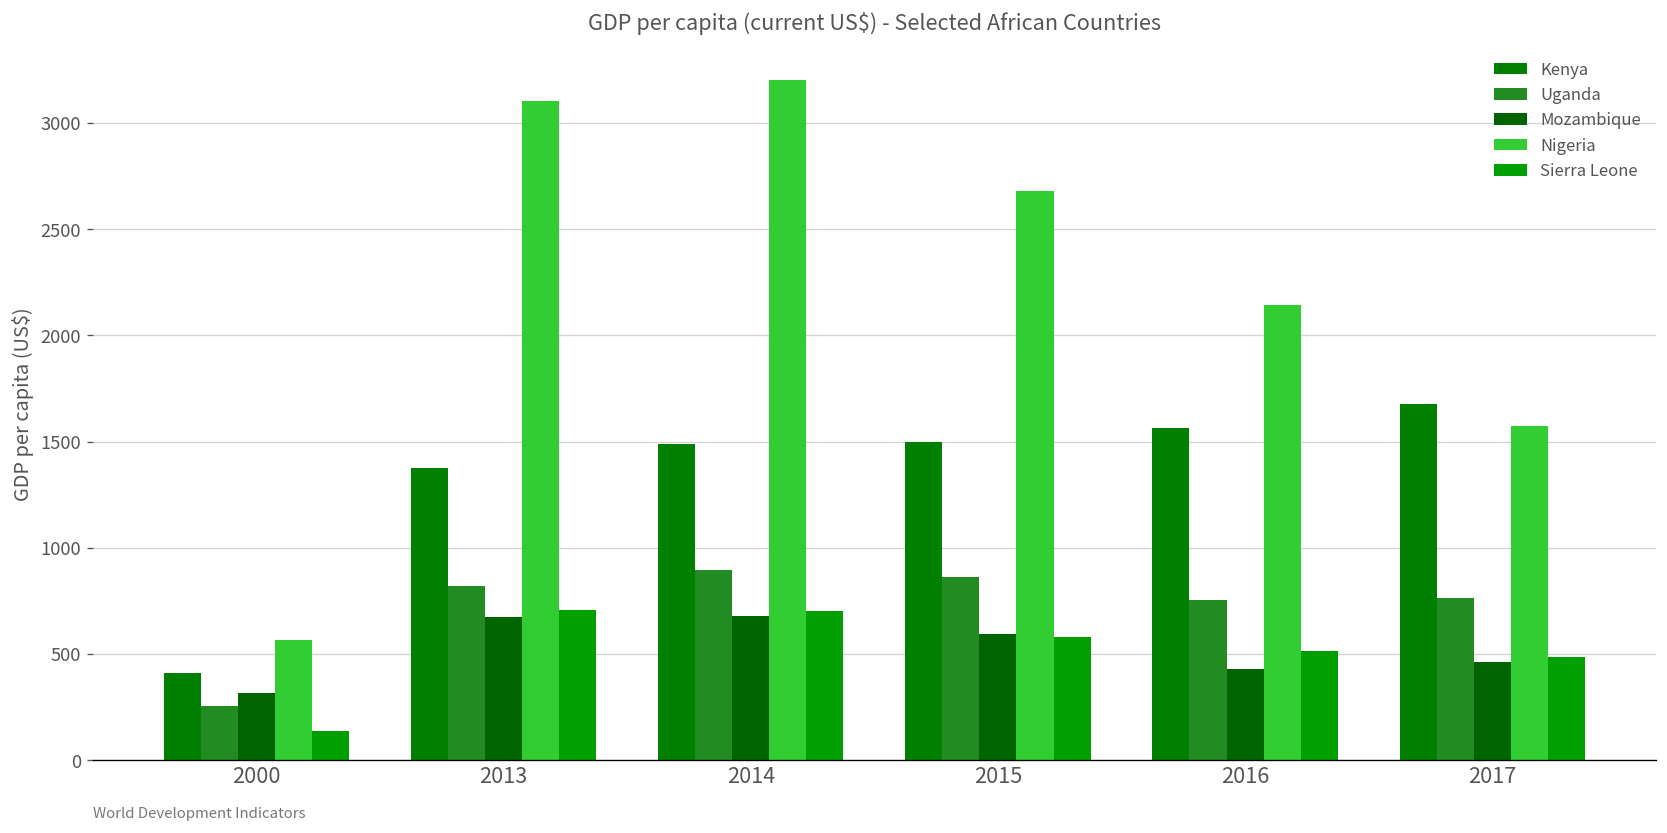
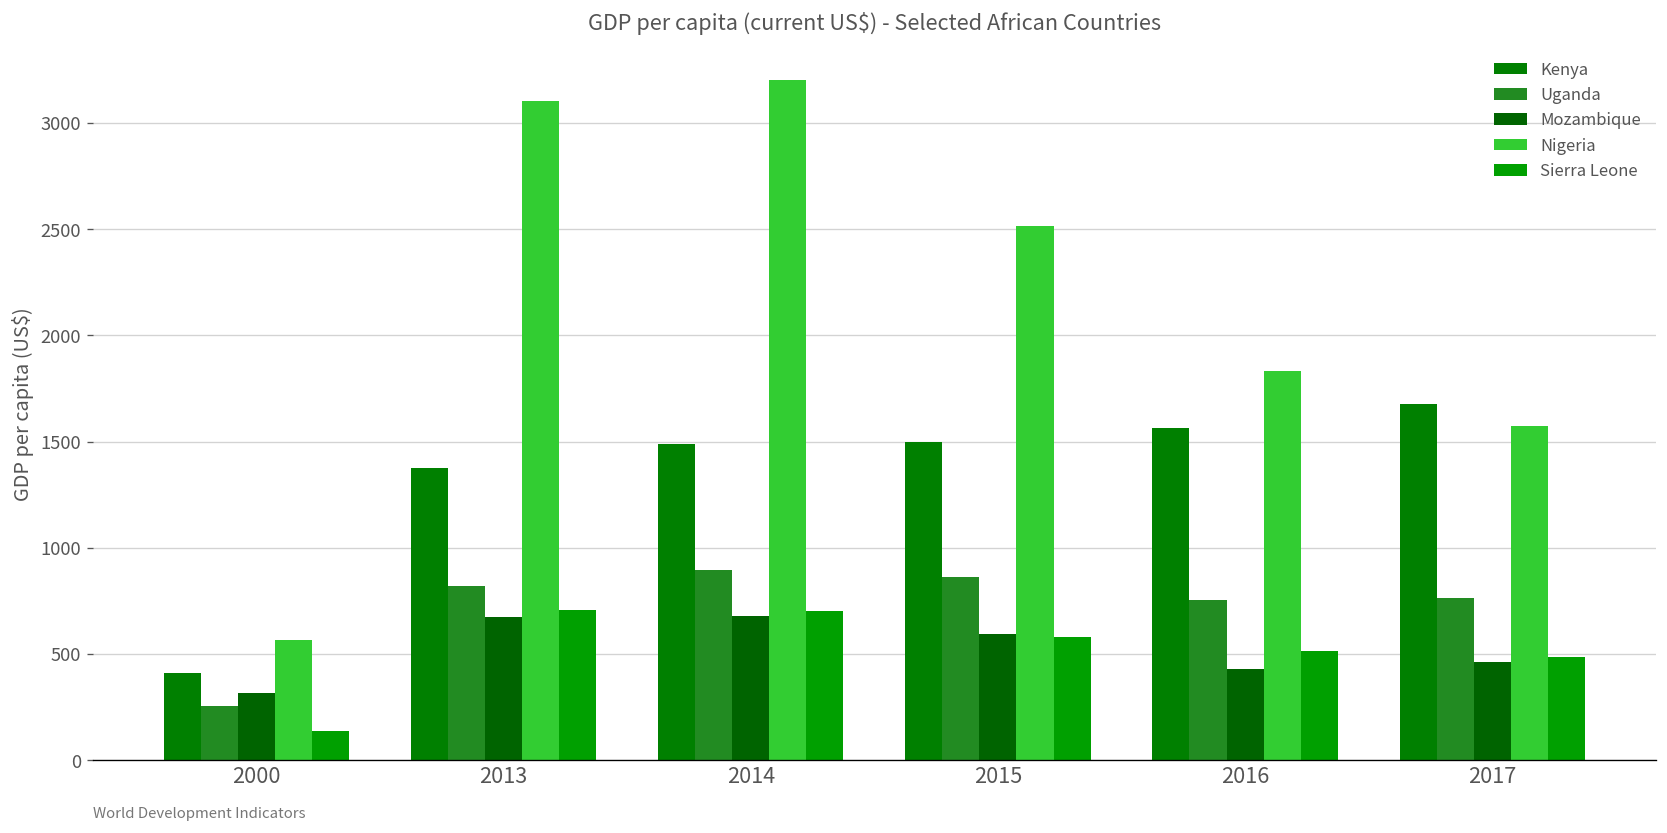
  {
    "Nigeria": {
      "2000": 570,
      "2013": 3100,
      "2014": 3200,
-     "2015": 2680,
-     "2016": 2140,
+     "2015": 2520,
+     "2016": 1830,
      "2017": 1580
    }
  }
